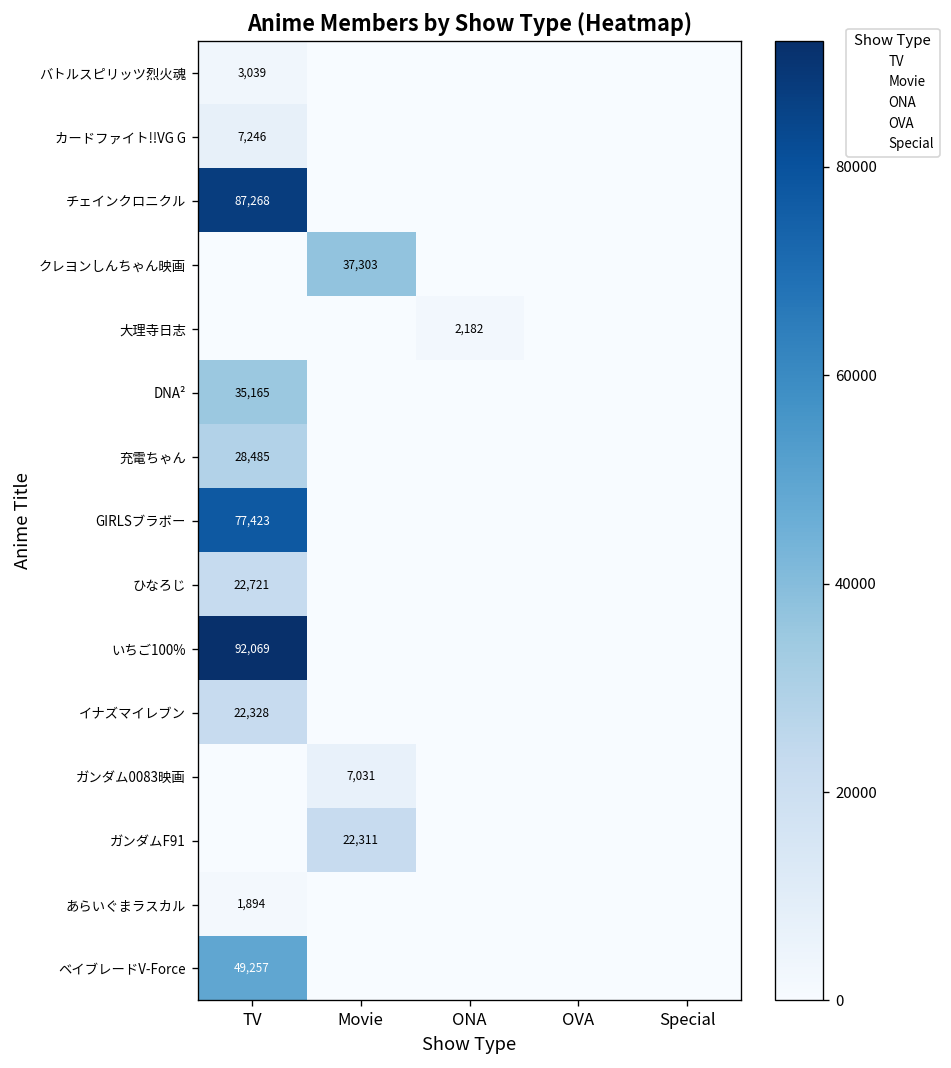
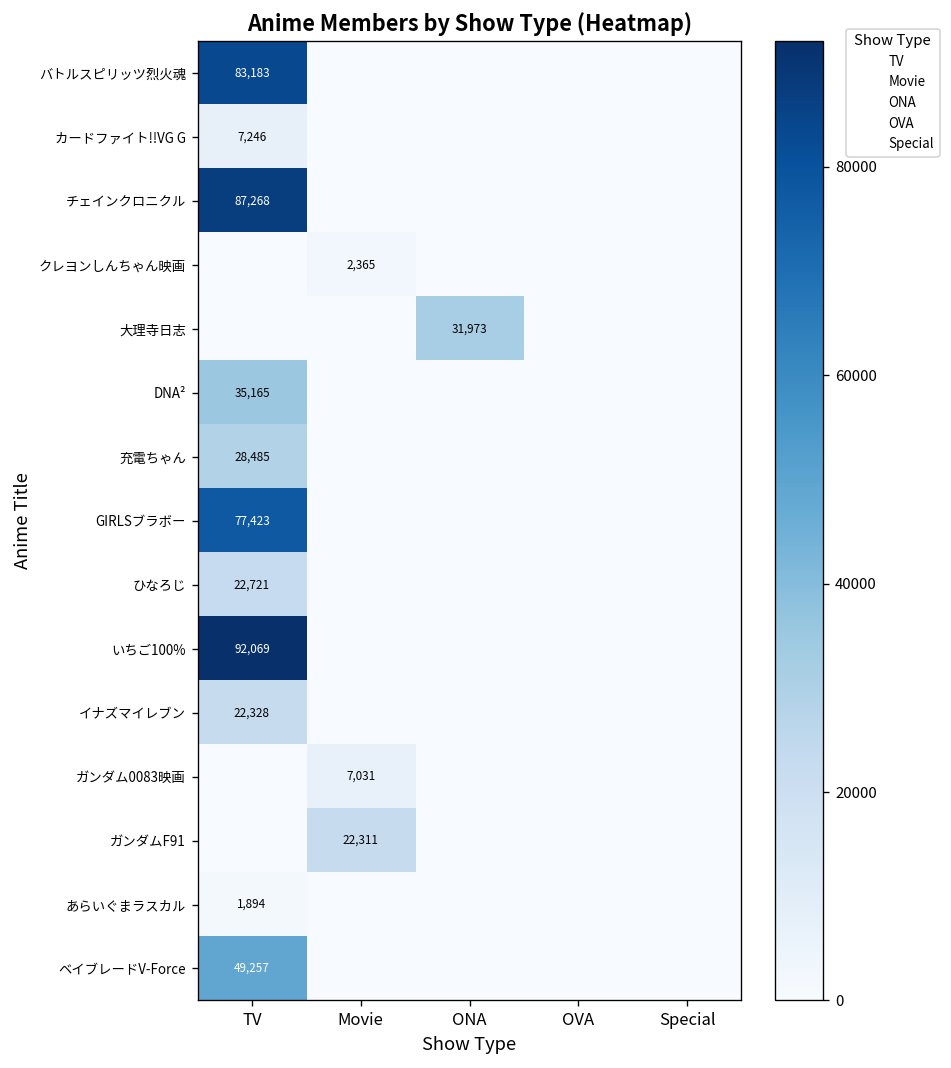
  {
    "バトルスピリッツ烈火魂": {
-     "TV": "3,039"
+     "TV": "83,183"
    },
    "カードファイト!!VG G": {
      "TV": "7,246"
    },
    "チェインクロニクル": {
      "TV": "87,268"
    },
    "クレヨンしんちゃん映画": {
-     "Movie": "37,303"
+     "Movie": "2,365"
    },
    "大理寺日志": {
-     "ONA": "2,182"
+     "ONA": "31,973"
    },
    "DNA²": {
      "TV": "35,165"
    },
    "充電ちゃん": {
      "TV": "28,485"
    },
    "GIRLSブラボー": {
      "TV": "77,423"
    },
    "ひなろじ": {
      "TV": "22,721"
    },
    "いちご100%": {
      "TV": "92,069"
    },
    "イナズマイレブン": {
      "TV": "22,328"
    },
    "ガンダム0083映画": {
      "Movie": "7,031"
    },
    "ガンダムF91": {
      "Movie": "22,311"
    },
    "あらいぐまラスカル": {
      "TV": "1,894"
    },
    "ベイブレードV-Force": {
      "TV": "49,257"
    }
  }
